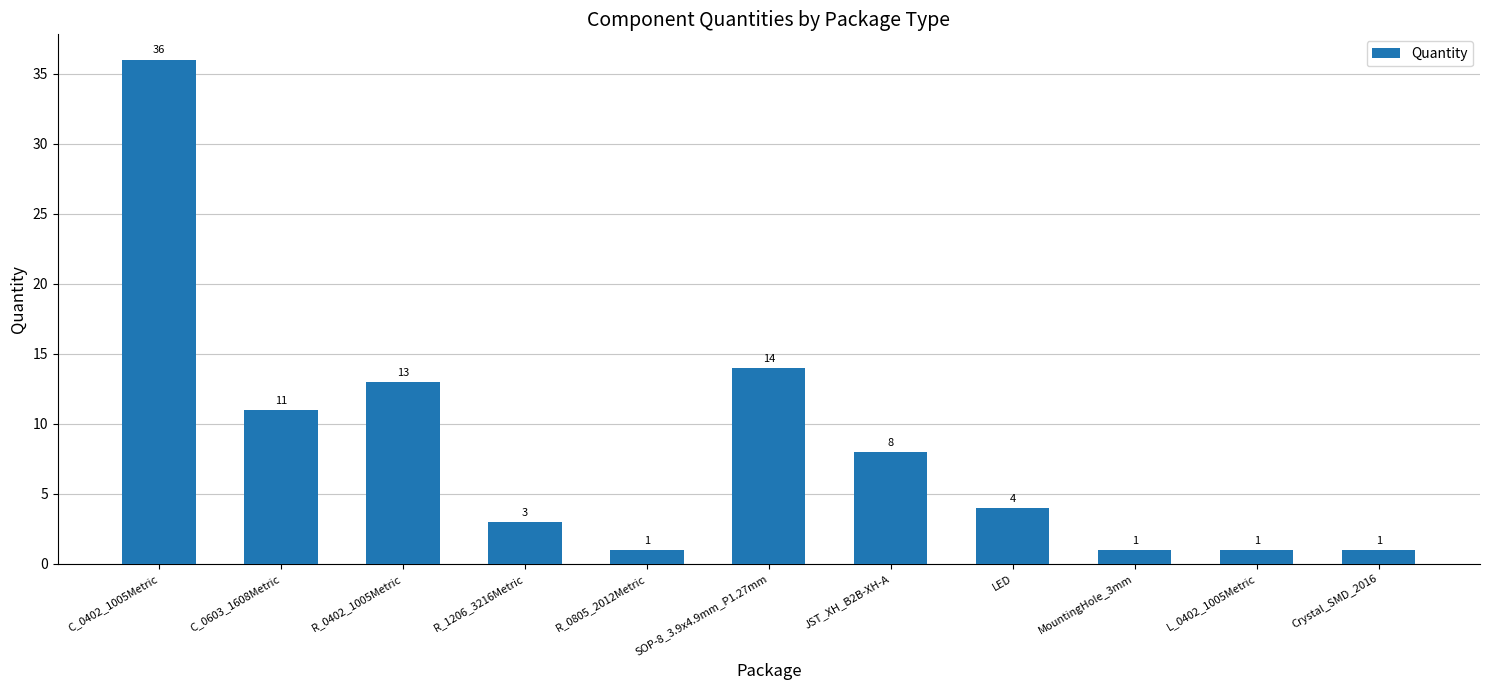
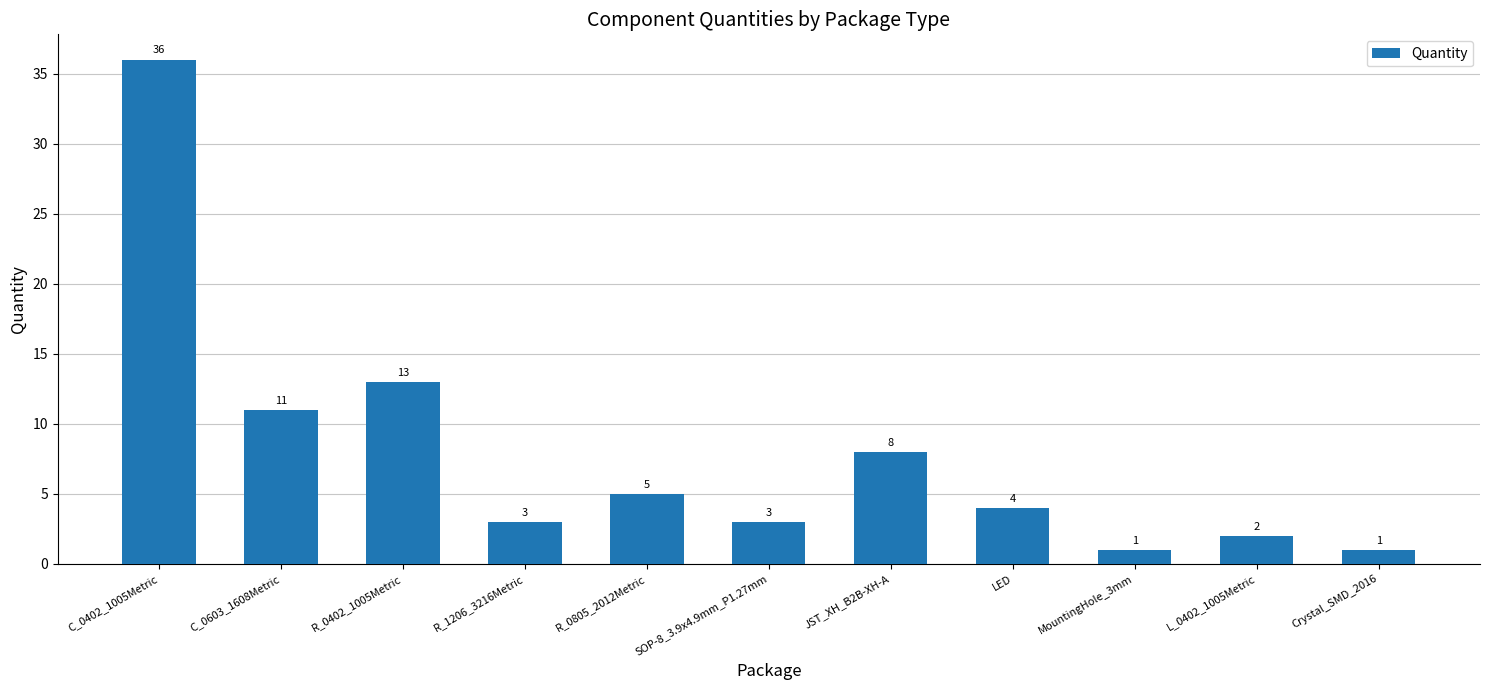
  {
    "C_0402_1005Metric": 36,
    "C_0603_1608Metric": 11,
    "R_0402_1005Metric": 13,
    "R_1206_3216Metric": 3,
-   "R_0805_2012Metric": 1,
-   "SOP-8_3.9x4.9mm_P1.27mm": 14,
+   "R_0805_2012Metric": 5,
+   "SOP-8_3.9x4.9mm_P1.27mm": 3,
    "JST_XH_B2B-XH-A": 8,
    "LED": 4,
    "MountingHole_3mm": 1,
-   "L_0402_1005Metric": 1,
+   "L_0402_1005Metric": 2,
    "Crystal_SMD_2016": 1
  }
